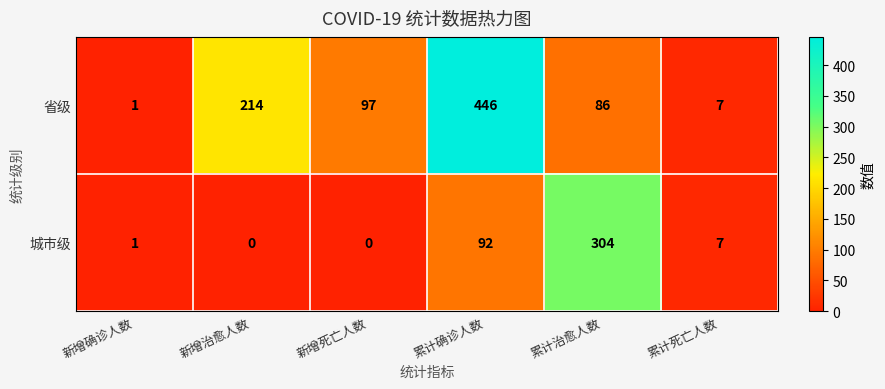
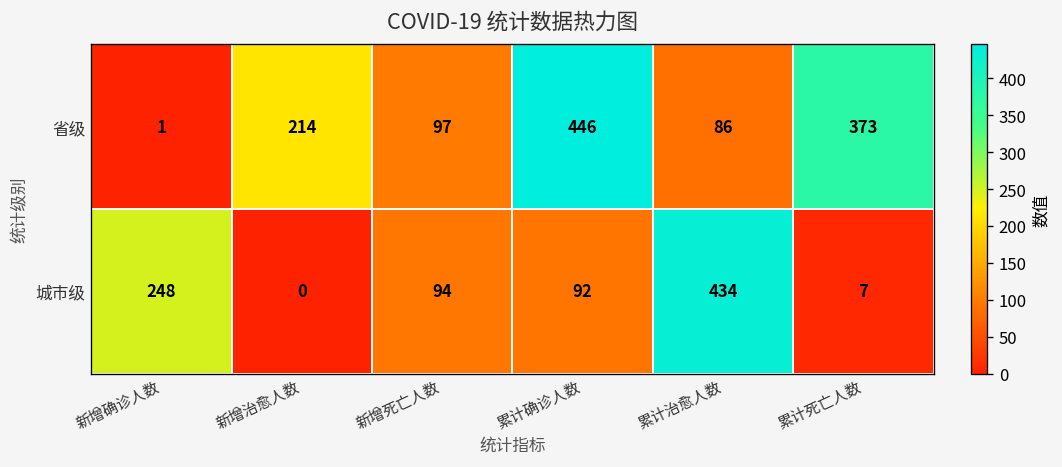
  {
    "省级": {
      "新增确诊人数": 1,
      "新增治愈人数": 214,
      "新增死亡人数": 97,
      "累计确诊人数": 446,
      "累计治愈人数": 86,
-     "累计死亡人数": 7
+     "累计死亡人数": 373
    },
    "城市级": {
-     "新增确诊人数": 1,
+     "新增确诊人数": 248,
      "新增治愈人数": 0,
-     "新增死亡人数": 0,
+     "新增死亡人数": 94,
      "累计确诊人数": 92,
-     "累计治愈人数": 304,
+     "累计治愈人数": 434,
      "累计死亡人数": 7
    }
  }
